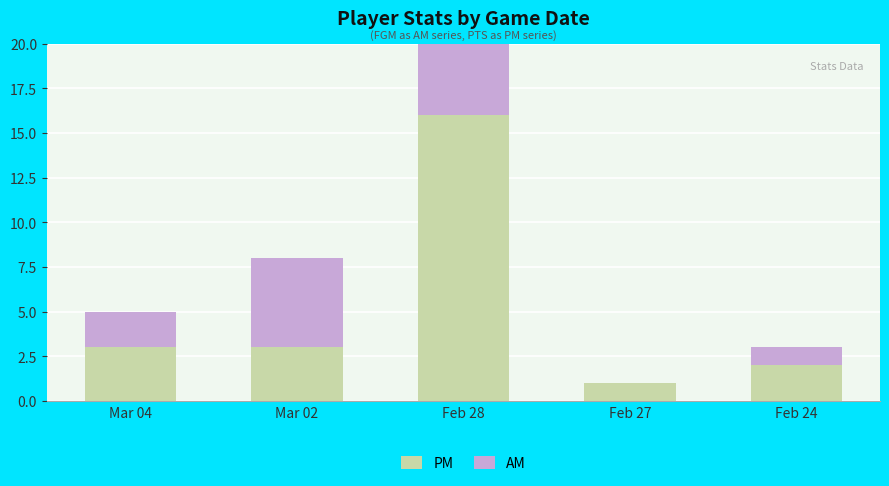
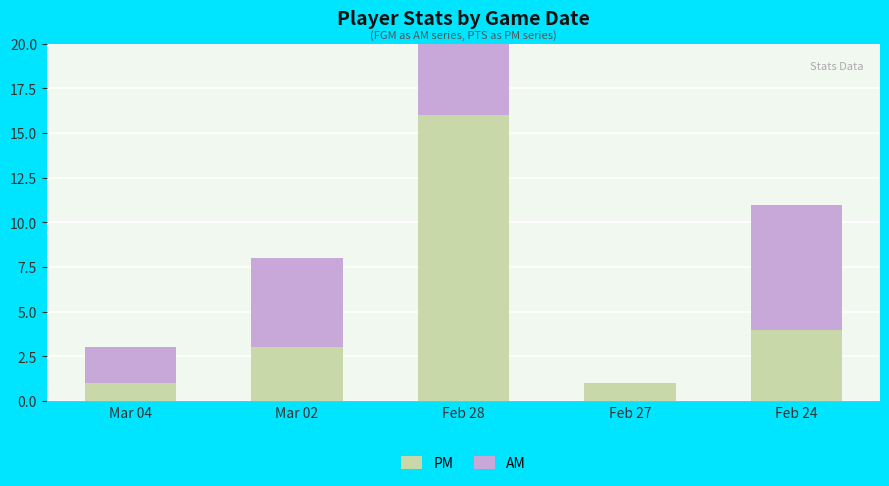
  {
    "PM": {
-     "Mar 04": 3,
+     "Mar 04": 1,
      "Mar 02": 3,
      "Feb 28": 16,
      "Feb 27": 1,
-     "Feb 24": 2
+     "Feb 24": 4
    },
    "AM": {
      "Mar 04": 2,
      "Mar 02": 5,
      "Feb 27": 0,
-     "Feb 24": 1
+     "Feb 24": 7
    }
  }
